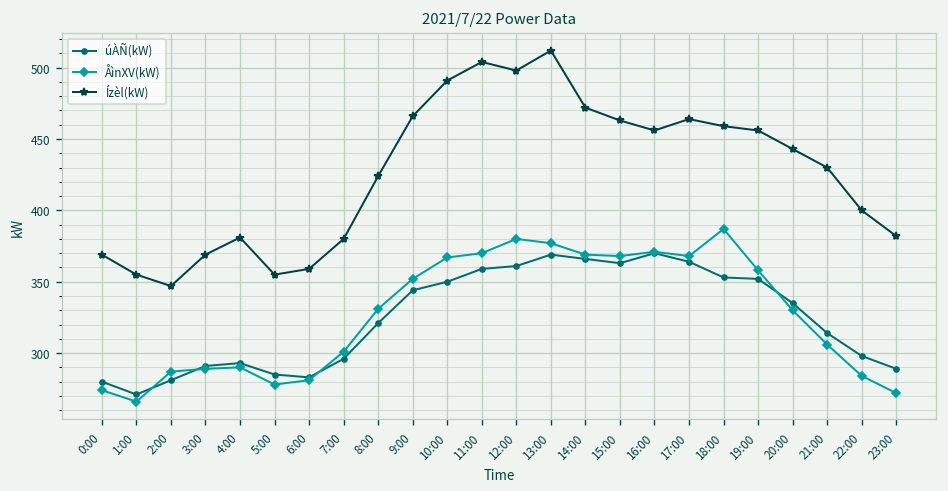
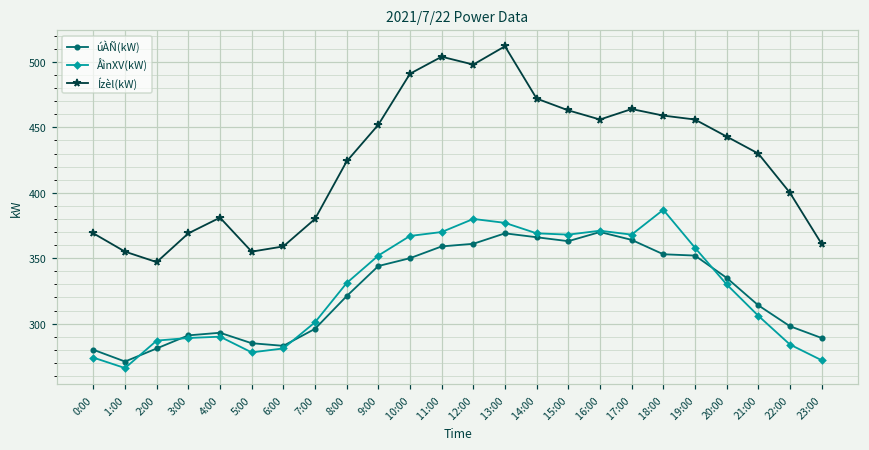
  {
    "úÀÑ(kW)": {
      "0:00": 280,
      "1:00": 271,
      "2:00": 281,
      "4:00": 293,
      "5:00": 285,
      "7:00": 296,
      "8:00": 321,
      "9:00": 344,
      "10:00": 350,
      "11:00": 359,
      "12:00": 361,
      "13:00": 369,
      "14:00": 366,
      "15:00": 363,
      "17:00": 364,
      "18:00": 353,
      "19:00": 352,
      "20:00": 335,
      "21:00": 314,
      "22:00": 298,
      "23:00": 289
    },
    "ÅìnXV(kW)": {
      "0:00": 274,
      "1:00": 266,
      "2:00": 287,
      "4:00": 290,
      "5:00": 278,
      "7:00": 301,
      "8:00": 331,
      "9:00": 352,
      "10:00": 367,
      "11:00": 370,
      "12:00": 380,
      "13:00": 377,
      "14:00": 369,
      "15:00": 368,
      "17:00": 368,
      "18:00": 387,
      "19:00": 358,
      "20:00": 330,
      "21:00": 306,
      "22:00": 284,
      "23:00": 272
    },
    "Ízèl(kW)": {
      "0:00": 369,
      "1:00": 355,
      "2:00": 347,
      "3:00": 369,
      "4:00": 381,
      "5:00": 355,
      "6:00": 359,
      "7:00": 380,
      "8:00": 424,
-     "9:00": 466,
+     "9:00": 452,
      "10:00": 491,
      "11:00": 504,
      "12:00": 498,
      "13:00": 512,
      "14:00": 472,
      "15:00": 463,
      "16:00": 456,
      "17:00": 464,
      "18:00": 459,
      "19:00": 456,
      "20:00": 443,
      "21:00": 430,
      "22:00": 400,
-     "23:00": 382
+     "23:00": 361
    }
  }
